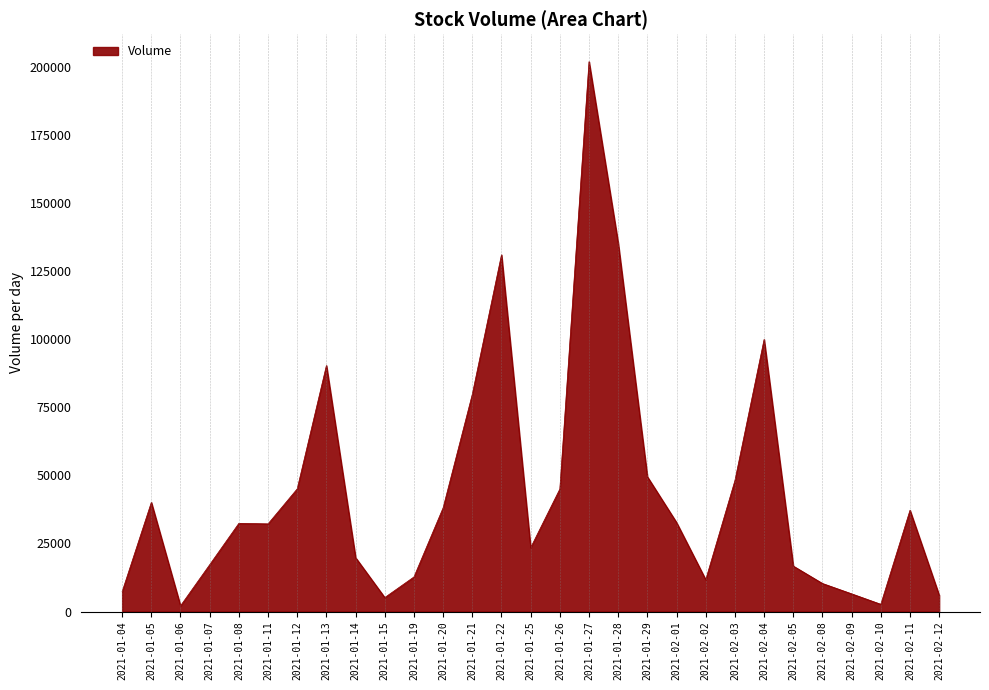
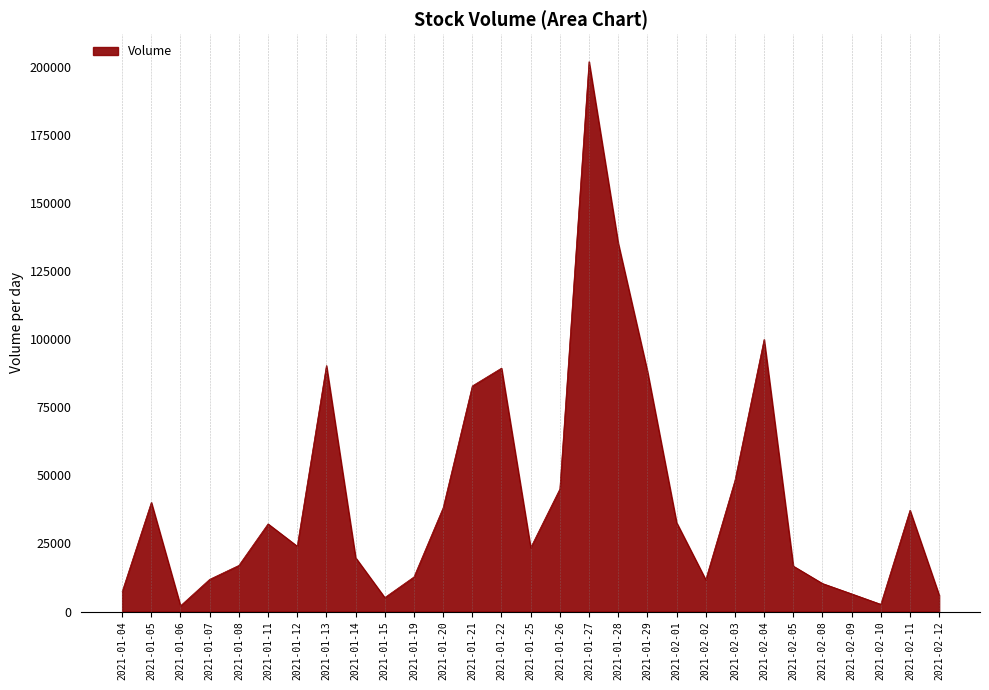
  {
    "2021-01-04": 7000,
    "2021-01-05": 40000,
    "2021-01-06": 2000,
-   "2021-01-07": 17000,
-   "2021-01-08": 32000,
+   "2021-01-07": 12000,
+   "2021-01-08": 17000,
    "2021-01-11": 32000,
-   "2021-01-12": 45000,
+   "2021-01-12": 24000,
    "2021-01-13": 90000,
    "2021-01-14": 20000,
    "2021-01-15": 5000,
    "2021-01-19": 13000,
    "2021-01-20": 38000,
-   "2021-01-21": 80000,
-   "2021-01-22": 131000,
+   "2021-01-21": 83000,
+   "2021-01-22": 89000,
    "2021-01-25": 23000,
    "2021-01-26": 45000,
    "2021-01-27": 202000,
    "2021-01-28": 135000,
-   "2021-01-29": 50000,
+   "2021-01-29": 88000,
    "2021-02-01": 33000,
    "2021-02-02": 12000,
    "2021-02-03": 48000,
    "2021-02-04": 100000,
    "2021-02-05": 17000,
    "2021-02-08": 10000,
    "2021-02-09": 7000,
    "2021-02-10": 3000,
    "2021-02-11": 37000,
    "2021-02-12": 6000
  }
